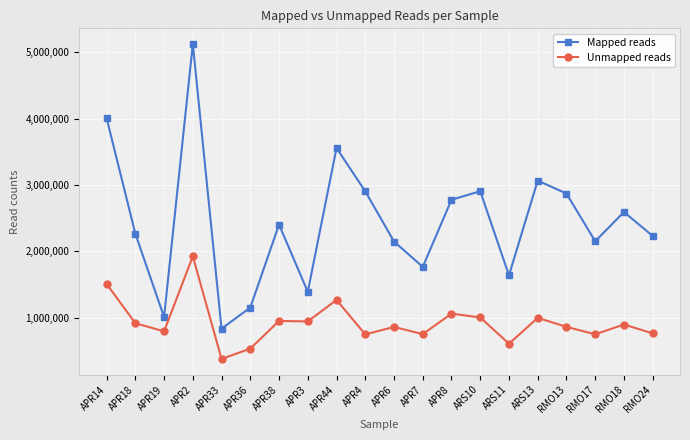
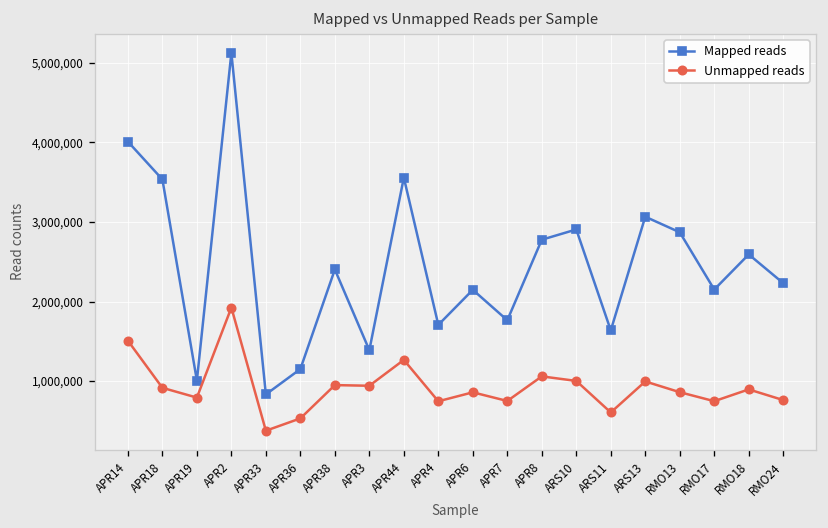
  {
    "Mapped reads": {
      "APR14": "4,000,000",
-     "APR18": "2,300,000",
+     "APR18": "3,500,000",
      "APR19": "1,000,000",
      "APR2": "5,100,000",
      "APR33": "800,000",
      "APR36": "1,200,000",
      "APR38": "2,400,000",
      "APR3": "1,400,000",
      "APR44": "3,600,000",
-     "APR4": "2,900,000",
+     "APR4": "1,700,000",
      "APR6": "2,100,000",
      "APR7": "1,800,000",
      "APR8": "2,800,000",
      "ARS10": "2,900,000",
      "ARS11": "1,600,000",
      "ARS13": "3,100,000",
      "RMO13": "2,900,000",
      "RMO17": "2,200,000",
      "RMO18": "2,600,000",
      "RMO24": "2,200,000"
    },
    "Unmapped reads": {
      "APR14": "1,500,000",
      "APR18": "900,000",
      "APR19": "800,000",
      "APR2": "1,900,000",
      "APR33": "400,000",
      "APR36": "500,000",
      "APR38": "900,000",
      "APR3": "900,000",
      "APR44": "1,300,000",
      "APR4": "700,000",
      "APR6": "900,000",
      "APR7": "700,000",
      "APR8": "1,100,000",
      "ARS10": "1,000,000",
      "ARS11": "600,000",
      "ARS13": "1,000,000",
      "RMO13": "900,000",
      "RMO17": "700,000",
      "RMO18": "900,000",
      "RMO24": "800,000"
    }
  }
